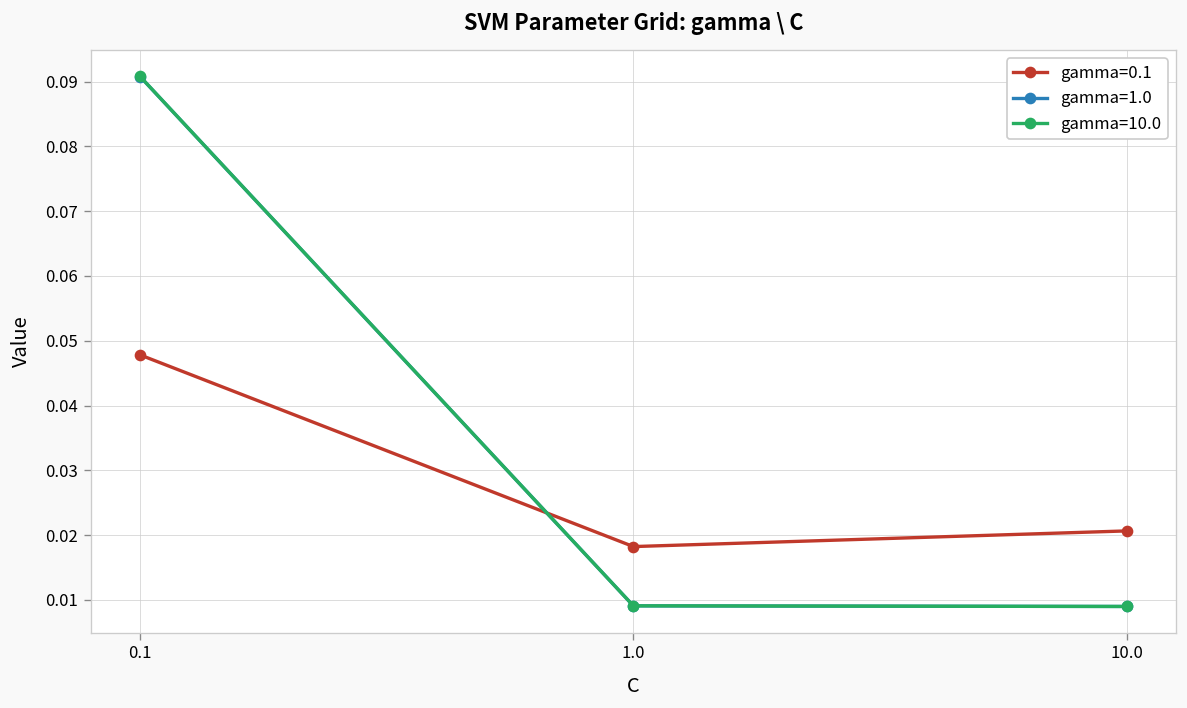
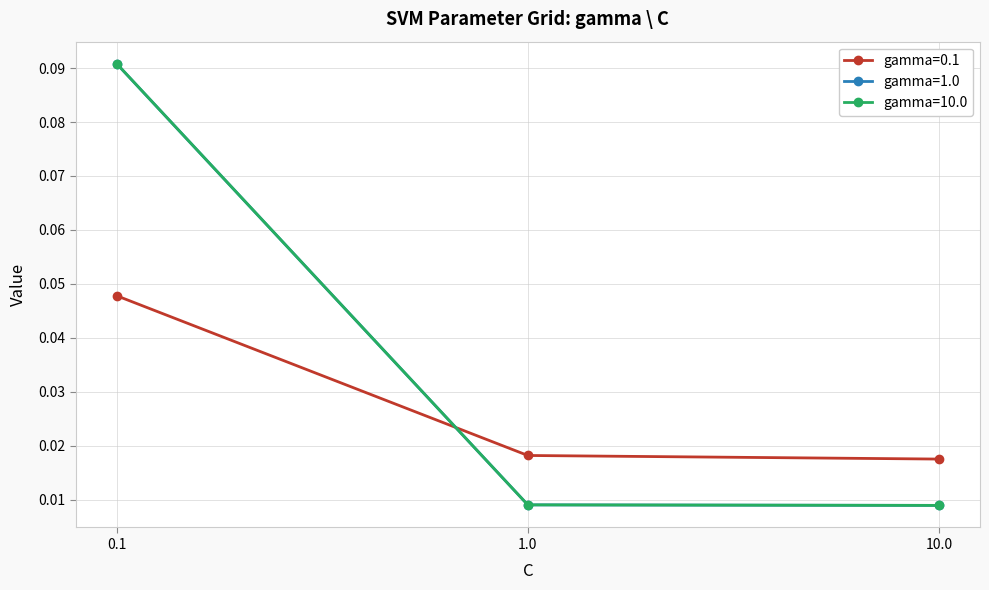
  {
    "gamma=0.1": {
      "0.1": 0.048,
      "1.0": 0.018,
-     "10.0": 0.021
+     "10.0": 0.018
    },
    "gamma=10.0": {
      "0.1": 0.091,
      "1.0": 0.009,
      "10.0": 0.009
    }
  }
